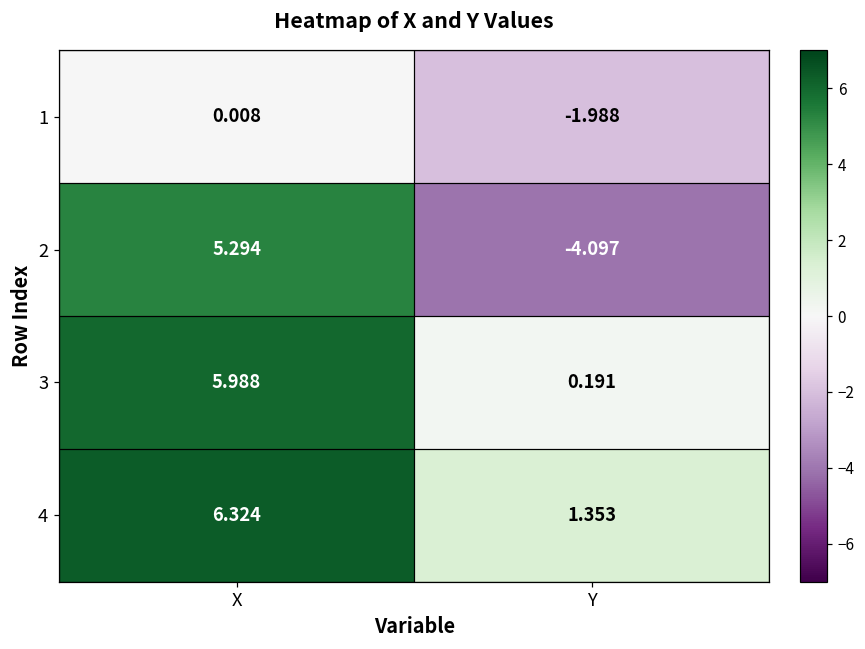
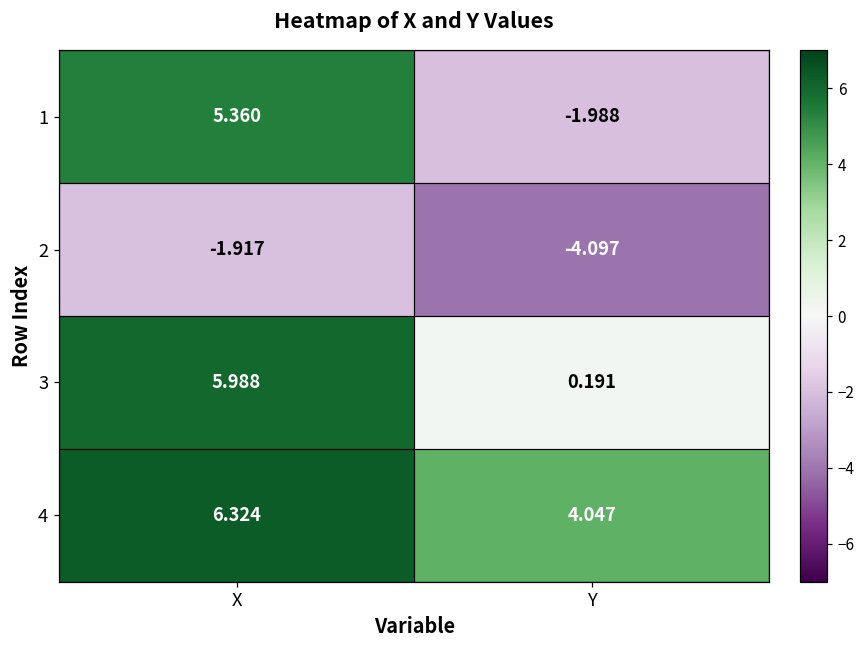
  {
    "1": {
-     "X": 0.008,
+     "X": 5.360,
      "Y": -1.988
    },
    "2": {
-     "X": 5.294,
+     "X": -1.917,
      "Y": -4.097
    },
    "3": {
      "X": 5.988,
      "Y": 0.191
    },
    "4": {
      "X": 6.324,
-     "Y": 1.353
+     "Y": 4.047
    }
  }
